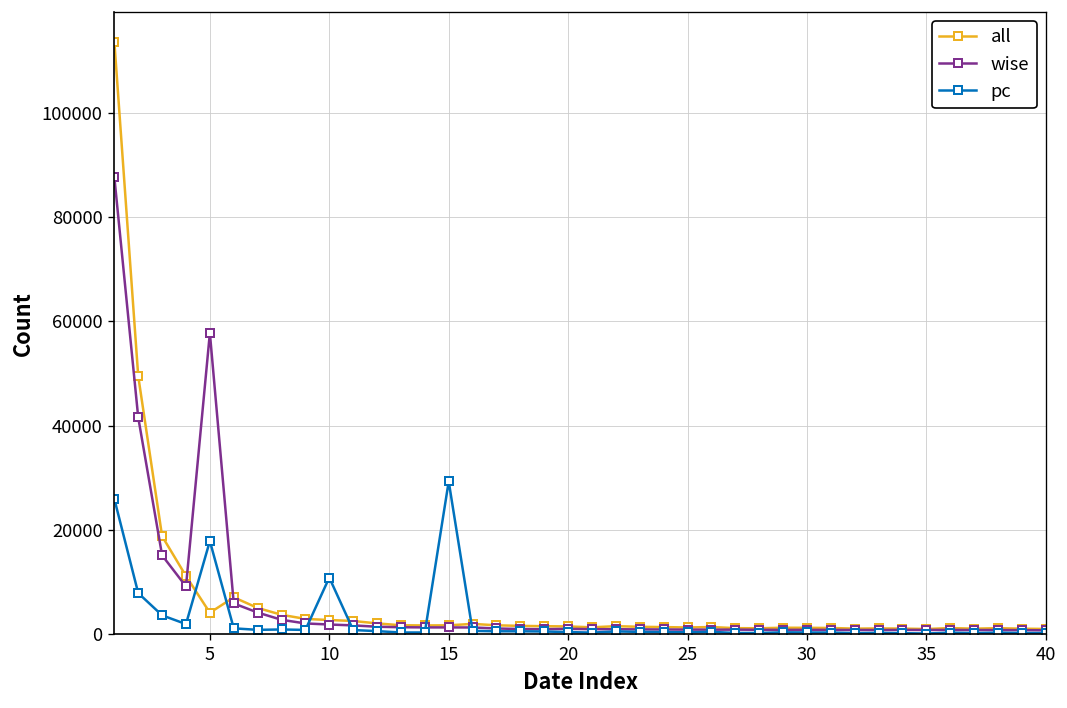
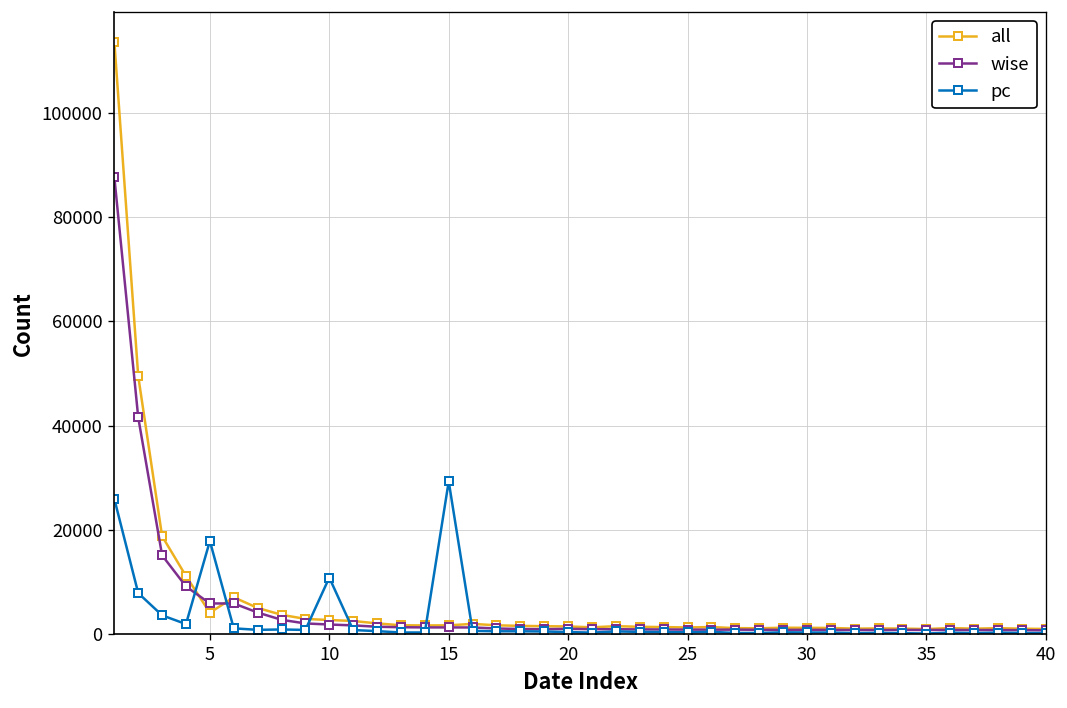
  {
    "all": {
      "5": 4000,
      "10": 3000
    },
    "wise": {
-     "5": 58000,
+     "5": 6000,
      "10": 2000
    },
    "pc": {
      "5": 18000,
      "10": 11000,
      "15": 29000,
      "20": 0,
      "35": 0
    }
  }
